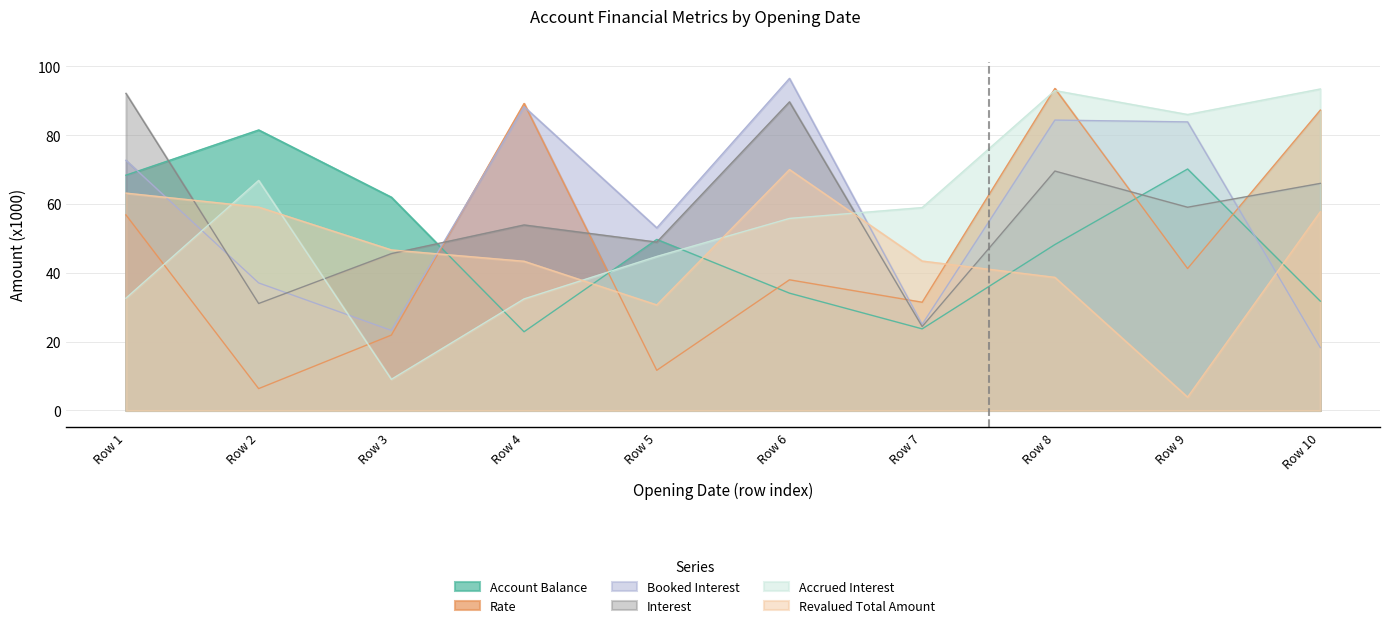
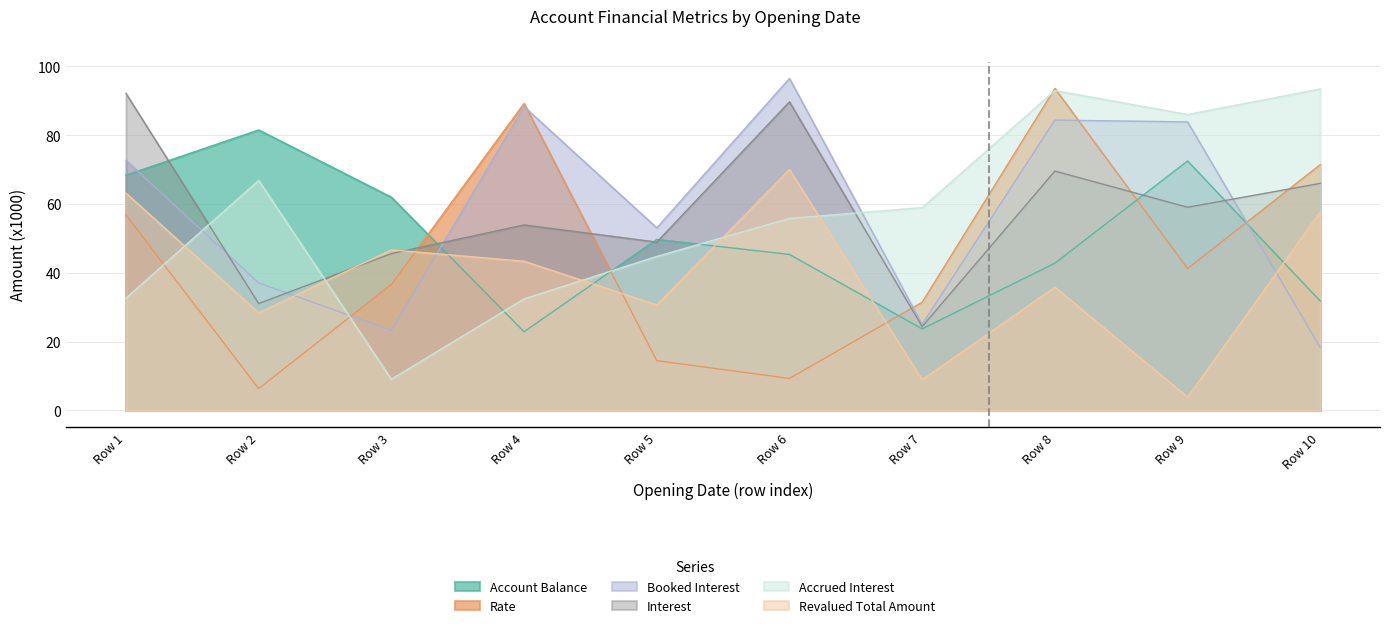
  {
    "Account Balance": {
      "Row 1": 68,
      "Row 2": 82,
      "Row 3": 62,
      "Row 4": 23,
      "Row 5": 50,
-     "Row 6": 34,
-     "Row 8": 48,
-     "Row 9": 70,
+     "Row 6": 45,
+     "Row 8": 43,
+     "Row 9": 73,
      "Row 10": 32
    },
    "Rate": {
      "Row 1": 57,
      "Row 2": 6,
-     "Row 3": 22,
+     "Row 3": 37,
      "Row 4": 89,
-     "Row 5": 12,
-     "Row 6": 38,
+     "Row 5": 14,
+     "Row 6": 9,
      "Row 7": 31,
      "Row 9": 41,
-     "Row 10": 87
+     "Row 10": 71
    },
    "Revalued Total Amount": {
      "Row 1": 63,
-     "Row 2": 59,
+     "Row 2": 28,
      "Row 3": 47,
      "Row 4": 43,
      "Row 5": 31,
      "Row 6": 70,
-     "Row 7": 43,
-     "Row 8": 39,
+     "Row 7": 9,
+     "Row 8": 36,
      "Row 9": 4,
      "Row 10": 58
    }
  }
